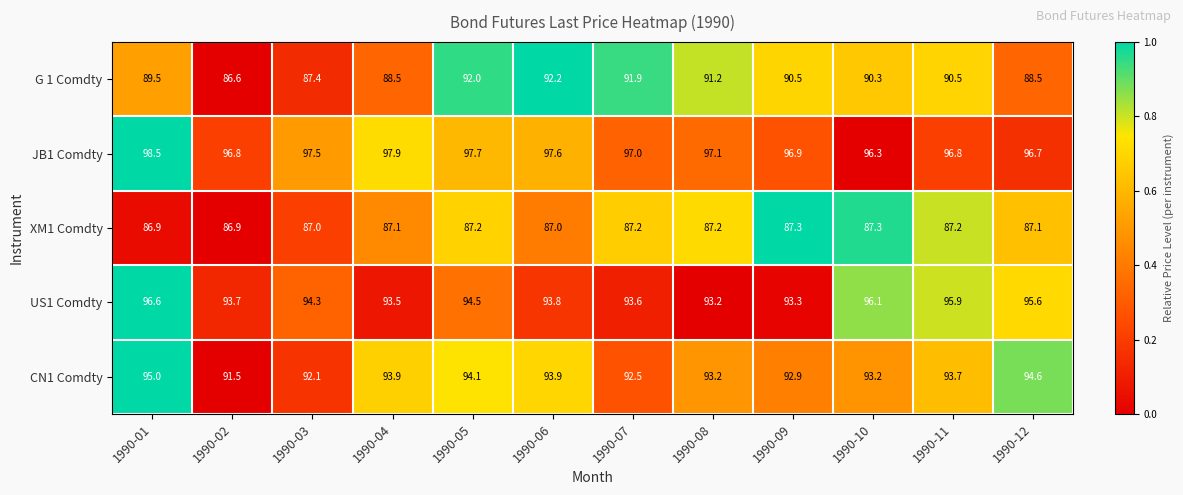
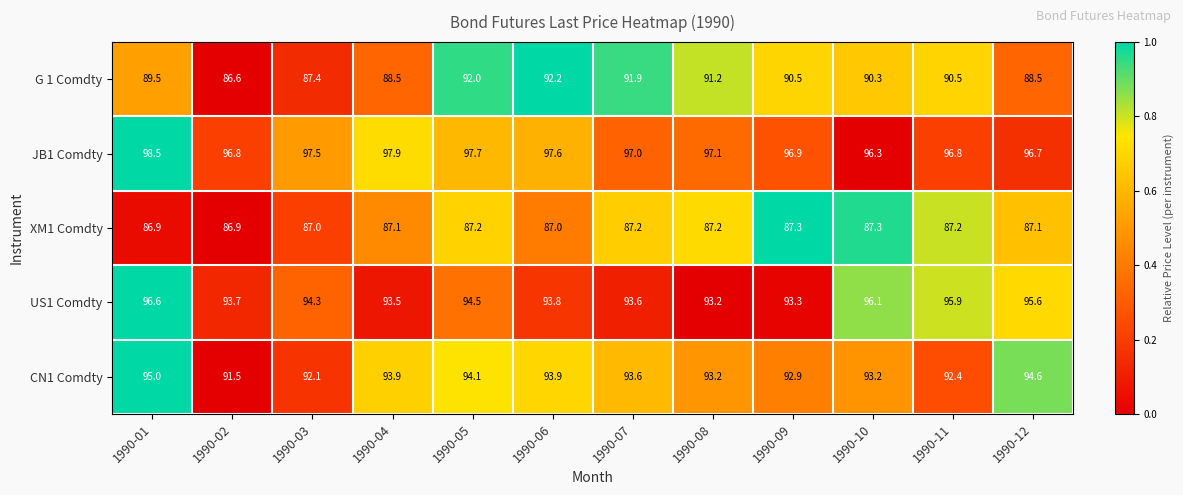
  {
    "G 1 Comdty": {
      "1990-01": 89.5,
      "1990-02": 86.6,
      "1990-03": 87.4,
      "1990-04": 88.5,
      "1990-05": 92.0,
      "1990-06": 92.2,
      "1990-07": 91.9,
      "1990-08": 91.2,
      "1990-09": 90.5,
      "1990-10": 90.3,
      "1990-11": 90.5,
      "1990-12": 88.5
    },
    "JB1 Comdty": {
      "1990-01": 98.5,
      "1990-02": 96.8,
      "1990-03": 97.5,
      "1990-04": 97.9,
      "1990-05": 97.7,
      "1990-06": 97.6,
      "1990-07": 97.0,
      "1990-08": 97.1,
      "1990-09": 96.9,
      "1990-10": 96.3,
      "1990-11": 96.8,
      "1990-12": 96.7
    },
    "XM1 Comdty": {
      "1990-01": 86.9,
      "1990-02": 86.9,
      "1990-03": 87.0,
      "1990-04": 87.1,
      "1990-05": 87.2,
      "1990-06": 87.0,
      "1990-07": 87.2,
      "1990-08": 87.2,
      "1990-09": 87.3,
      "1990-10": 87.3,
      "1990-11": 87.2,
      "1990-12": 87.1
    },
    "US1 Comdty": {
      "1990-01": 96.6,
      "1990-02": 93.7,
      "1990-03": 94.3,
      "1990-04": 93.5,
      "1990-05": 94.5,
      "1990-06": 93.8,
      "1990-07": 93.6,
      "1990-08": 93.2,
      "1990-09": 93.3,
      "1990-10": 96.1,
      "1990-11": 95.9,
      "1990-12": 95.6
    },
    "CN1 Comdty": {
      "1990-01": 95.0,
      "1990-02": 91.5,
      "1990-03": 92.1,
      "1990-04": 93.9,
      "1990-05": 94.1,
      "1990-06": 93.9,
-     "1990-07": 92.5,
+     "1990-07": 93.6,
      "1990-08": 93.2,
      "1990-09": 92.9,
      "1990-10": 93.2,
-     "1990-11": 93.7,
+     "1990-11": 92.4,
      "1990-12": 94.6
    }
  }
